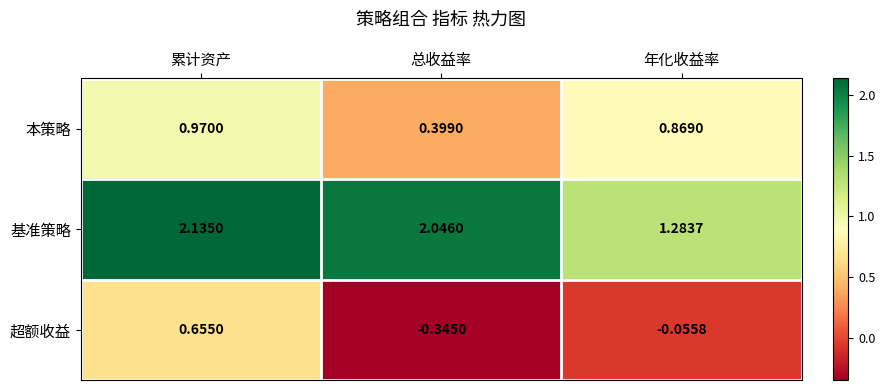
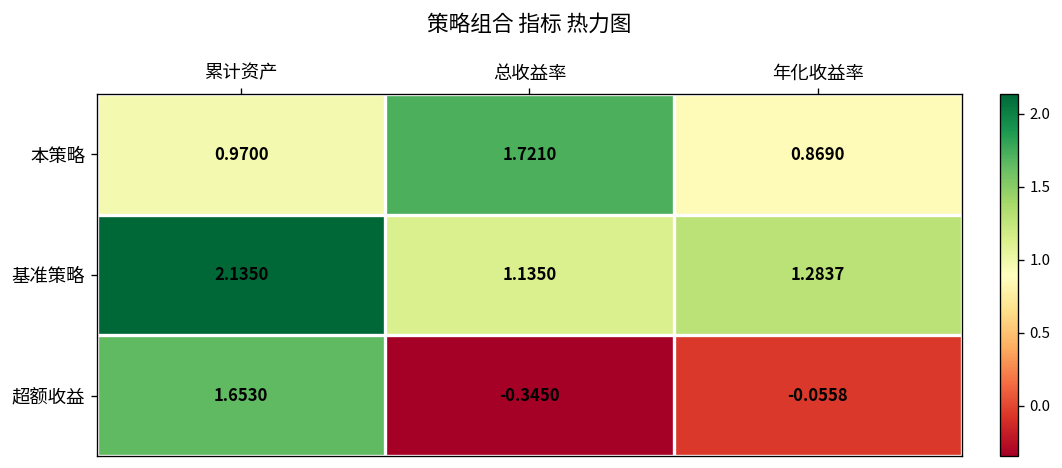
  {
    "本策略": {
      "累计资产": 0.9700,
-     "总收益率": 0.3990,
+     "总收益率": 1.7210,
      "年化收益率": 0.8690
    },
    "基准策略": {
      "累计资产": 2.1350,
-     "总收益率": 2.0460,
+     "总收益率": 1.1350,
      "年化收益率": 1.2837
    },
    "超额收益": {
-     "累计资产": 0.6550,
+     "累计资产": 1.6530,
      "总收益率": -0.3450,
      "年化收益率": -0.0558
    }
  }
